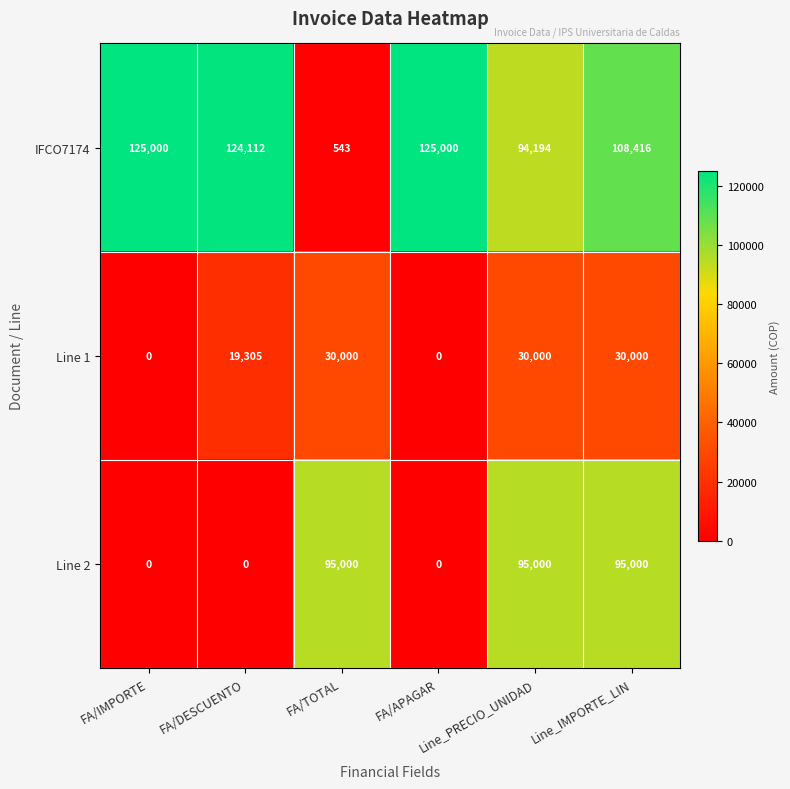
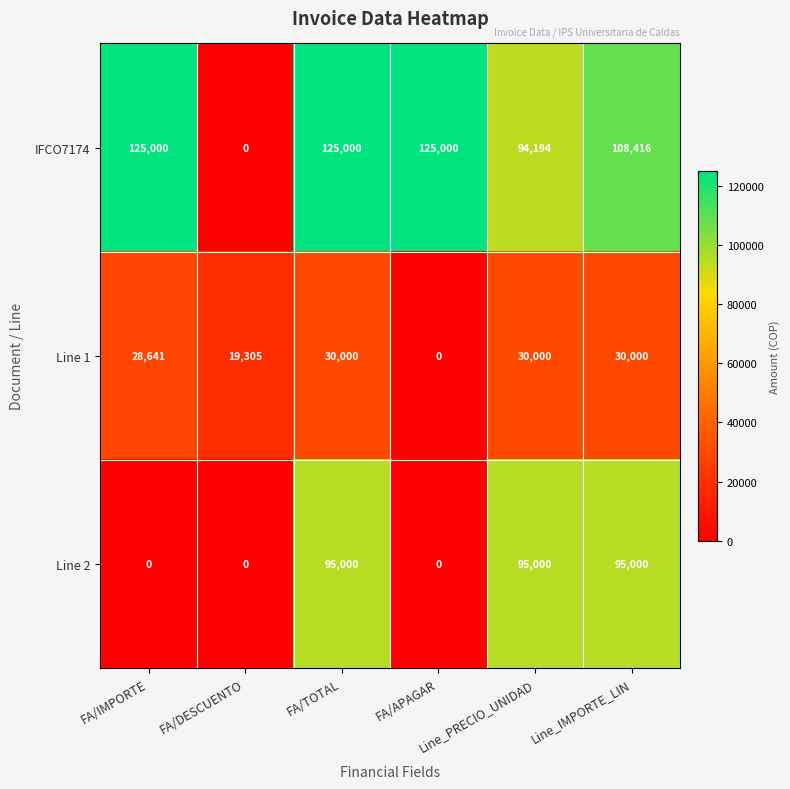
  {
    "IFCO7174": {
      "FA/IMPORTE": "125,000",
-     "FA/DESCUENTO": "124,112",
-     "FA/TOTAL": "543",
+     "FA/DESCUENTO": "0",
+     "FA/TOTAL": "125,000",
      "FA/APAGAR": "125,000",
      "Line_PRECIO_UNIDAD": "94,194",
      "Line_IMPORTE_LIN": "108,416"
    },
    "Line 1": {
-     "FA/IMPORTE": "0",
+     "FA/IMPORTE": "28,641",
      "FA/DESCUENTO": "19,305",
      "FA/TOTAL": "30,000",
      "FA/APAGAR": "0",
      "Line_PRECIO_UNIDAD": "30,000",
      "Line_IMPORTE_LIN": "30,000"
    },
    "Line 2": {
      "FA/IMPORTE": "0",
      "FA/DESCUENTO": "0",
      "FA/TOTAL": "95,000",
      "FA/APAGAR": "0",
      "Line_PRECIO_UNIDAD": "95,000",
      "Line_IMPORTE_LIN": "95,000"
    }
  }
